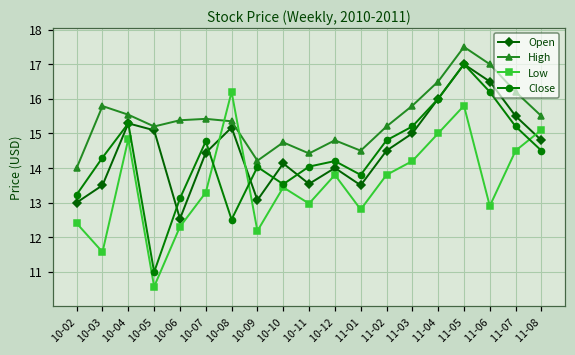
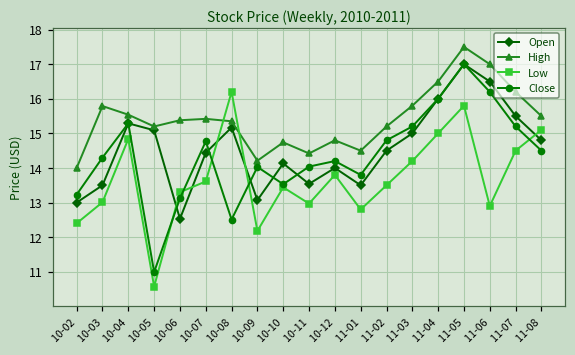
  {
    "Low": {
      "10-02": 12.4,
-     "10-03": 11.6,
+     "10-03": 13.0,
      "10-04": 14.8,
      "10-05": 10.6,
-     "10-06": 12.3,
-     "10-07": 13.3,
+     "10-06": 13.3,
+     "10-07": 13.6,
      "10-08": 16.2,
      "10-09": 12.2,
      "10-10": 13.4,
      "10-11": 13.0,
      "10-12": 13.8,
      "11-01": 12.8,
-     "11-02": 13.8,
+     "11-02": 13.5,
      "11-03": 14.2,
      "11-04": 15.0,
      "11-05": 15.8,
      "11-06": 12.9,
      "11-07": 14.5,
      "11-08": 15.1
    }
  }
